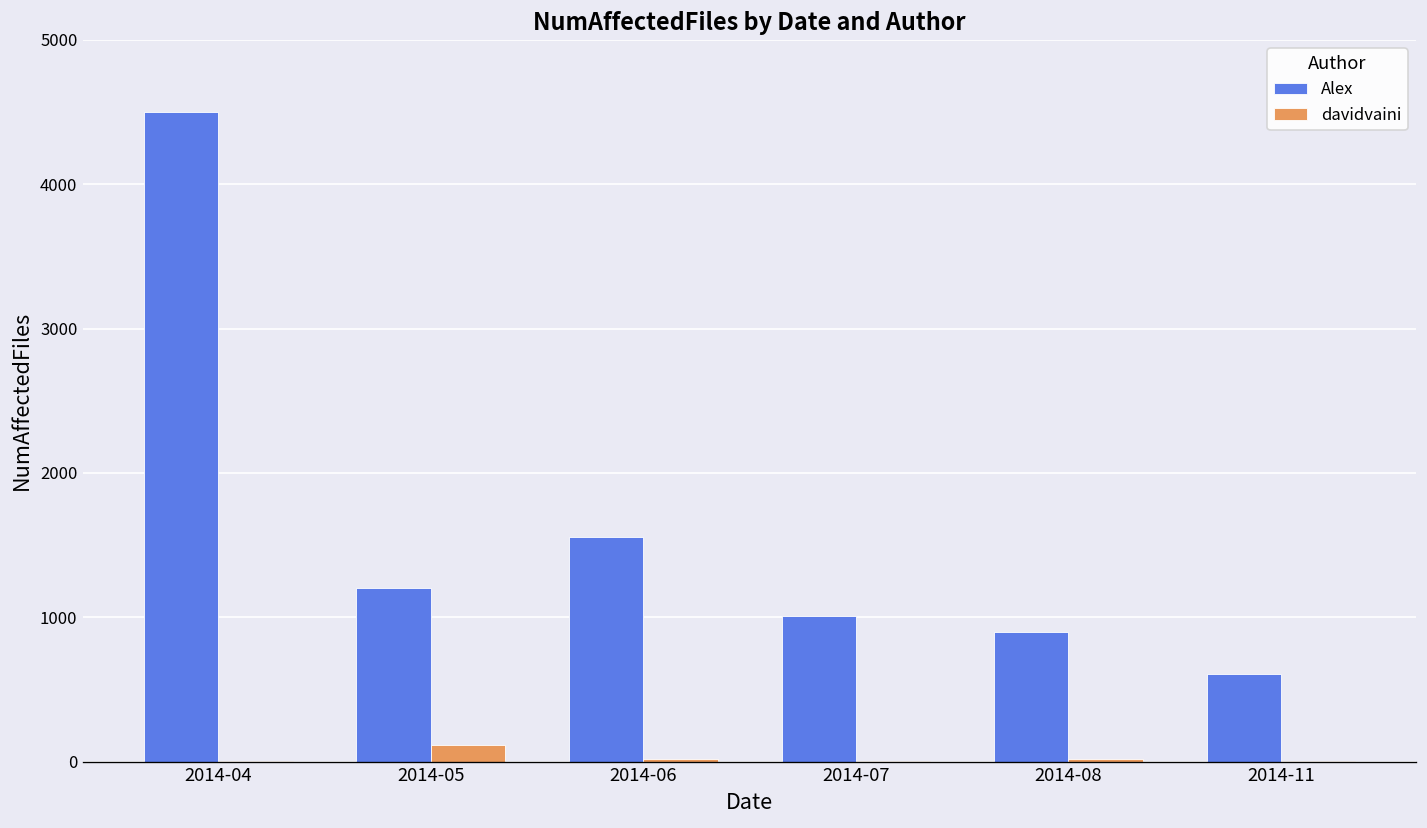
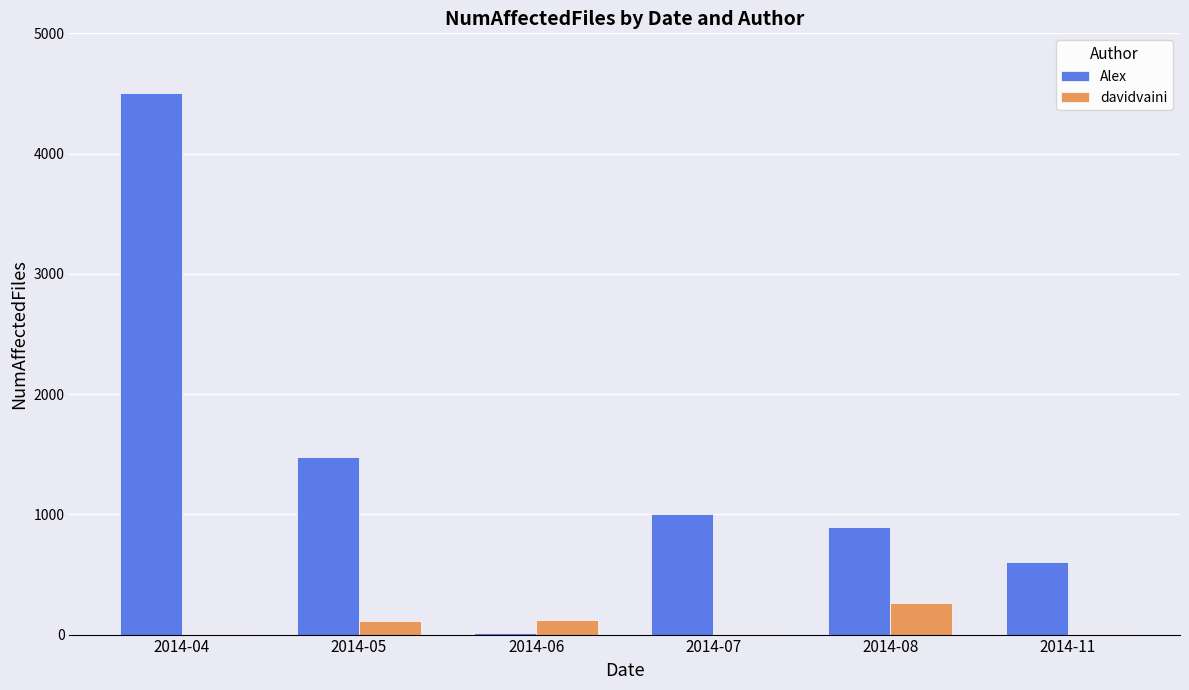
  {
    "Alex": {
      "2014-04": 4500,
-     "2014-05": 1200,
-     "2014-06": 1560,
+     "2014-05": 1480,
+     "2014-06": 10,
      "2014-07": 1010,
      "2014-08": 900,
      "2014-11": 600
    },
    "davidvaini": {
      "2014-05": 110,
-     "2014-06": 20,
-     "2014-08": 20
+     "2014-06": 120,
+     "2014-08": 260
    }
  }
